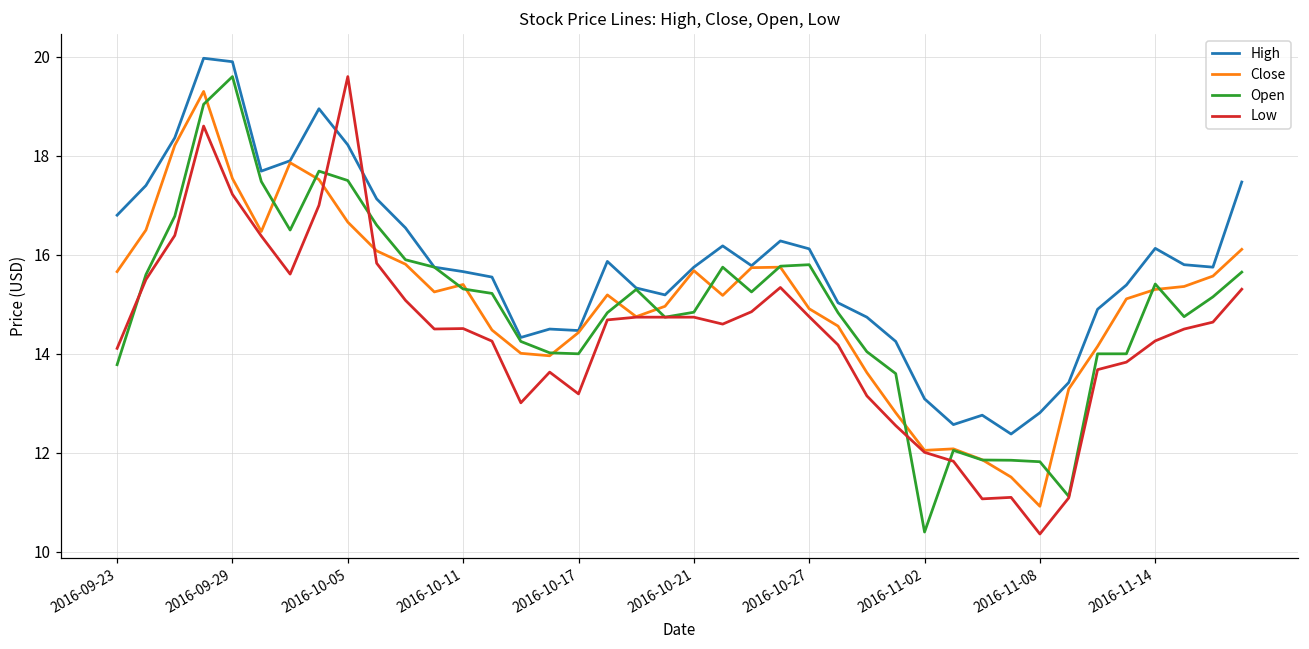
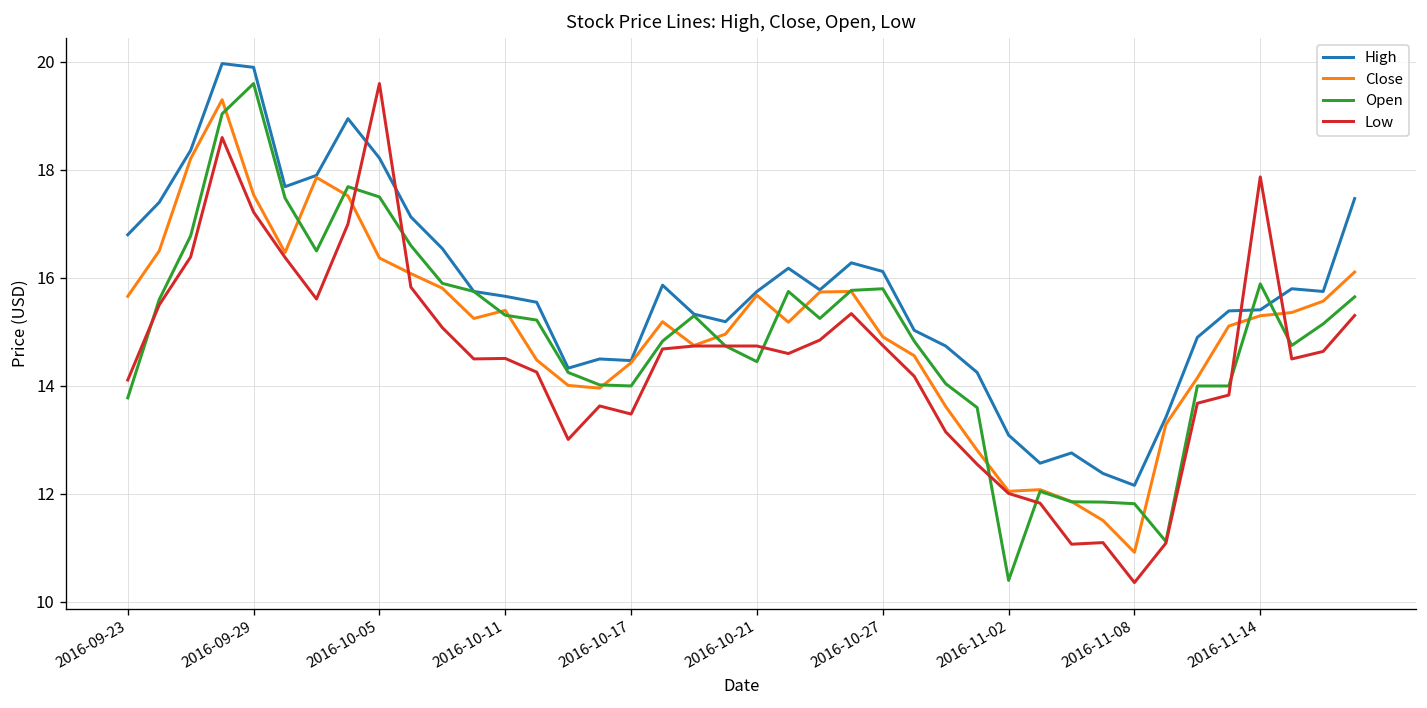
  {
    "High": {
      "2016-09-23": 16.8,
      "2016-09-29": 19.9,
      "2016-10-05": 18.2,
      "2016-10-11": 15.7,
      "2016-10-21": 15.8,
      "2016-10-27": 16.1,
      "2016-11-02": 13.1,
-     "2016-11-08": 12.8,
-     "2016-11-14": 16.1
+     "2016-11-08": 12.2,
+     "2016-11-14": 15.4
    },
    "Close": {
      "2016-09-23": 15.7,
      "2016-09-29": 17.5,
-     "2016-10-05": 16.7,
+     "2016-10-05": 16.4,
      "2016-10-11": 15.4,
      "2016-10-21": 15.7,
      "2016-10-27": 14.9,
      "2016-11-08": 10.9,
      "2016-11-14": 15.3
    },
    "Open": {
      "2016-09-23": 13.8,
      "2016-09-29": 19.6,
      "2016-10-05": 17.5,
      "2016-10-11": 15.3,
      "2016-10-17": 14.0,
-     "2016-10-21": 14.8,
+     "2016-10-21": 14.5,
      "2016-10-27": 15.8,
      "2016-11-02": 10.4,
      "2016-11-08": 11.8,
-     "2016-11-14": 15.4
+     "2016-11-14": 15.9
    },
    "Low": {
      "2016-09-23": 14.1,
      "2016-09-29": 17.2,
      "2016-10-05": 19.6,
      "2016-10-11": 14.5,
-     "2016-10-17": 13.2,
+     "2016-10-17": 13.5,
      "2016-10-21": 14.7,
      "2016-10-27": 14.8,
      "2016-11-08": 10.4,
-     "2016-11-14": 14.3
+     "2016-11-14": 17.9
    }
  }
